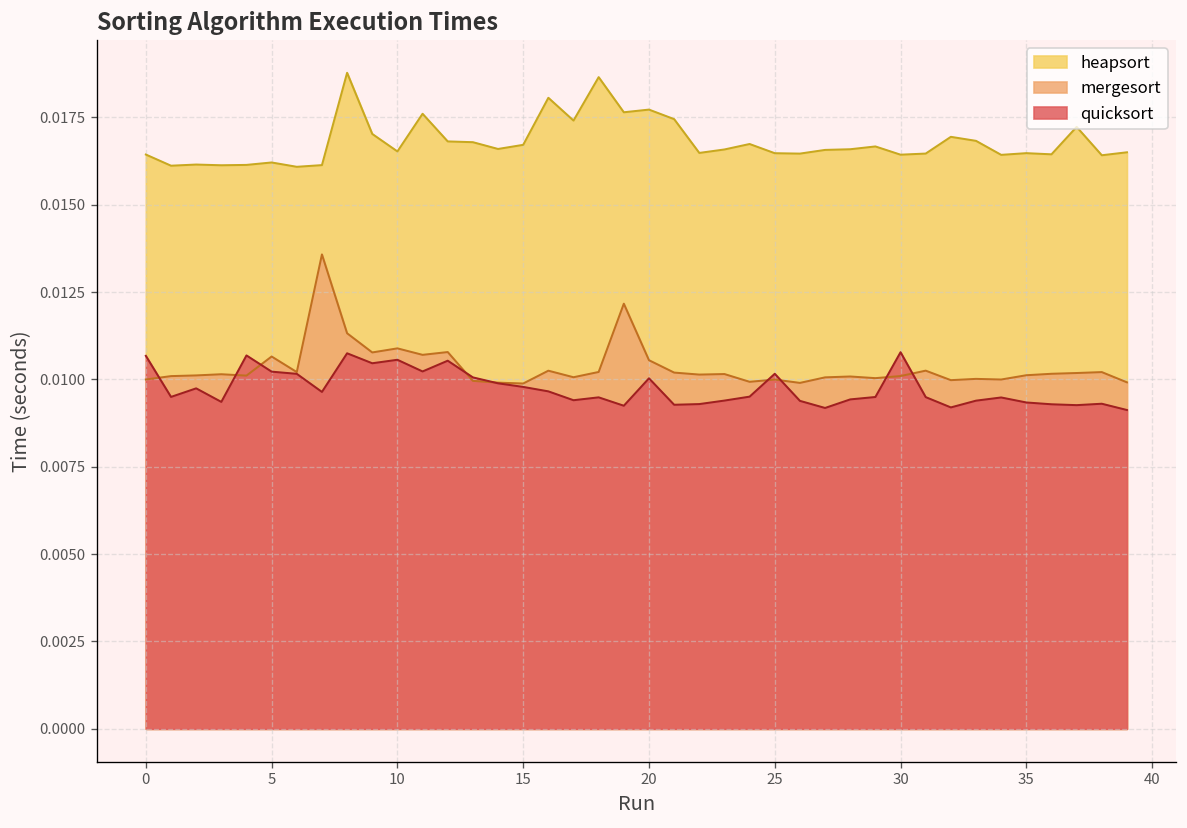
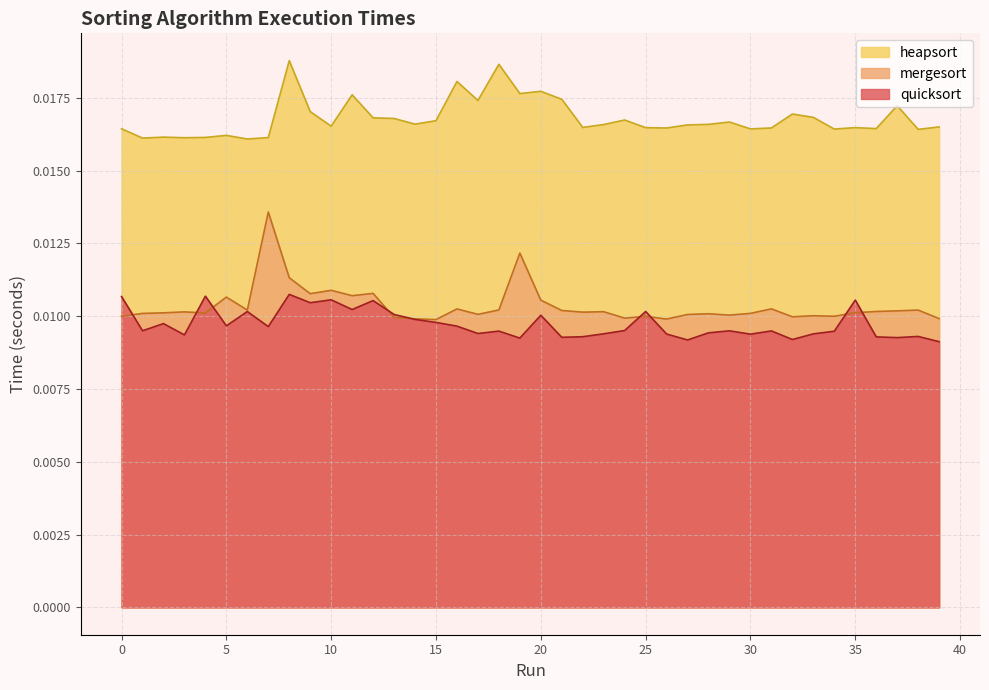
  {
    "quicksort": {
      "0": 0.0107,
-     "5": 0.0102,
+     "5": 0.0097,
      "10": 0.0106,
      "15": 0.0098,
      "20": 0.0100,
      "25": 0.0102,
-     "30": 0.0108,
-     "35": 0.0093
+     "30": 0.0094,
+     "35": 0.0106
    }
  }
